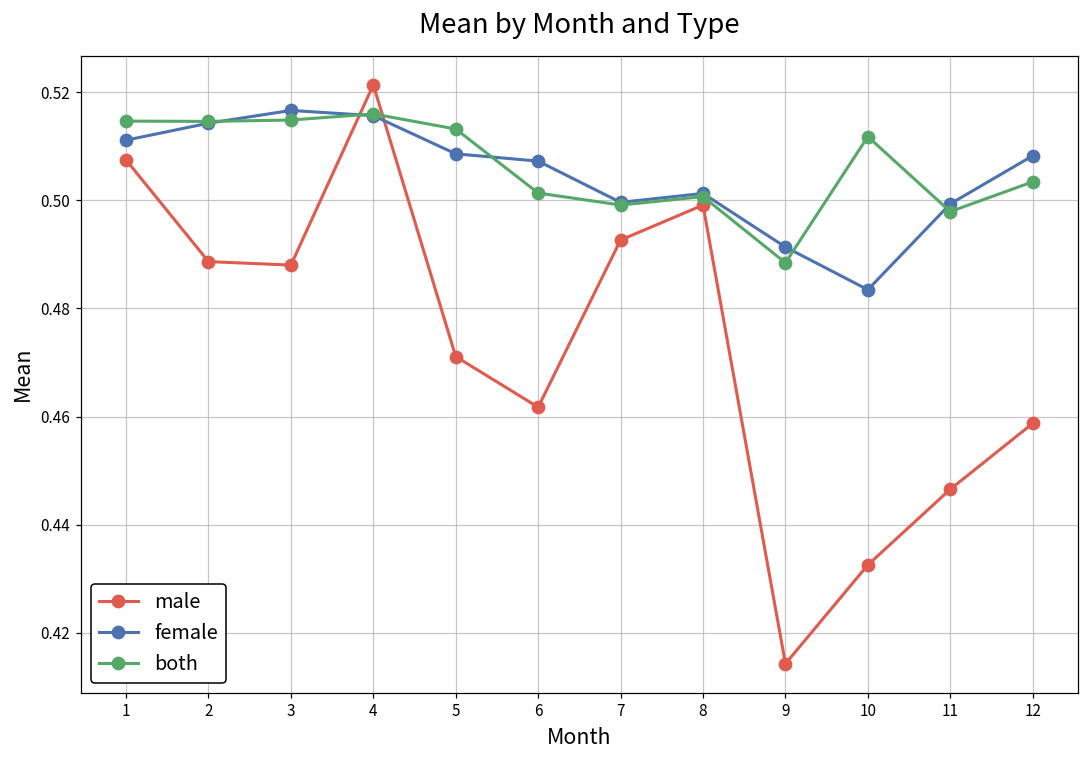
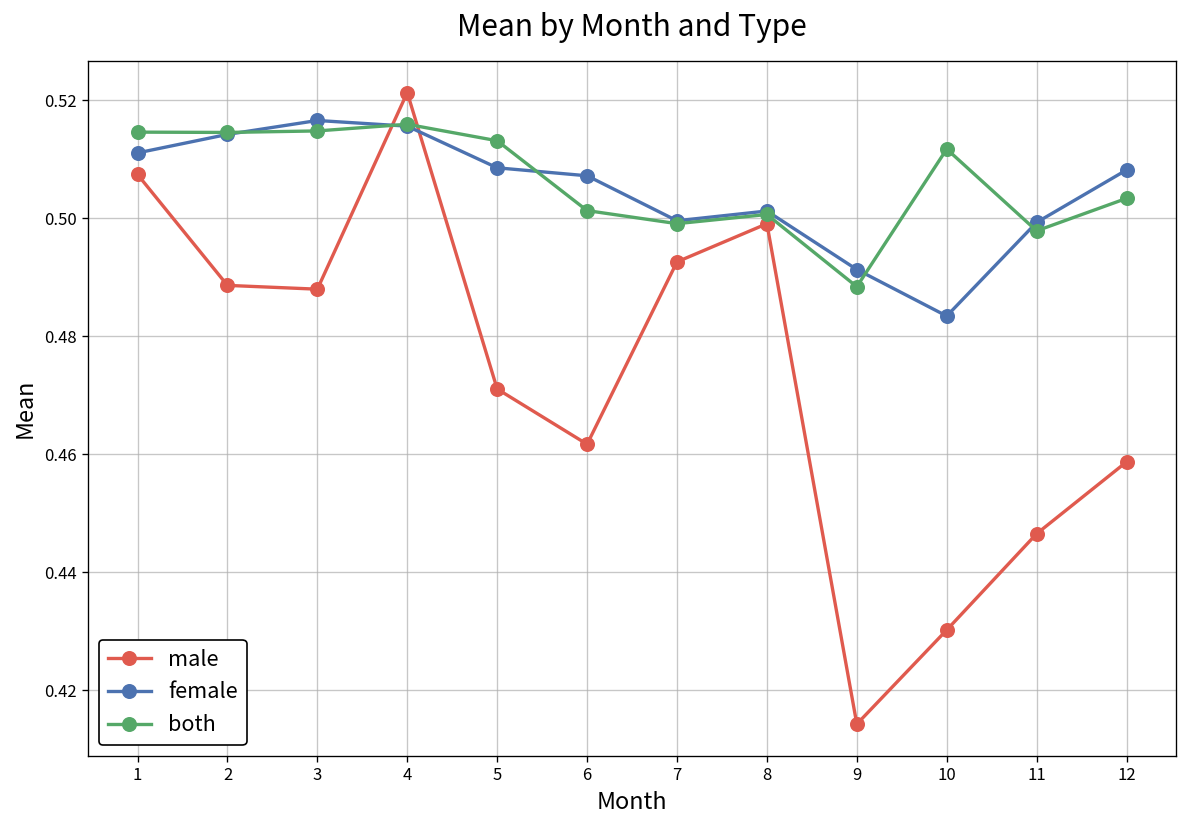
  {
    "male": {
      "1": 0.507,
      "2": 0.489,
      "3": 0.488,
      "4": 0.521,
      "5": 0.471,
      "6": 0.462,
      "7": 0.493,
      "8": 0.499,
      "9": 0.414,
-     "10": 0.433,
+     "10": 0.430,
      "11": 0.447,
      "12": 0.459
    },
    "female": {
      "1": 0.511,
      "3": 0.517,
      "5": 0.509,
      "6": 0.507,
      "8": 0.501,
      "9": 0.491,
      "10": 0.483,
      "11": 0.499,
      "12": 0.508
    },
    "both": {
      "1": 0.515,
      "3": 0.515,
      "5": 0.513,
      "6": 0.501,
      "8": 0.501,
      "9": 0.488,
      "10": 0.512,
      "11": 0.498,
      "12": 0.503
    }
  }
